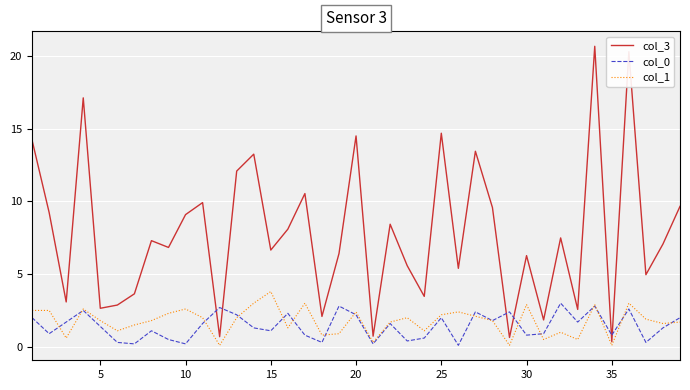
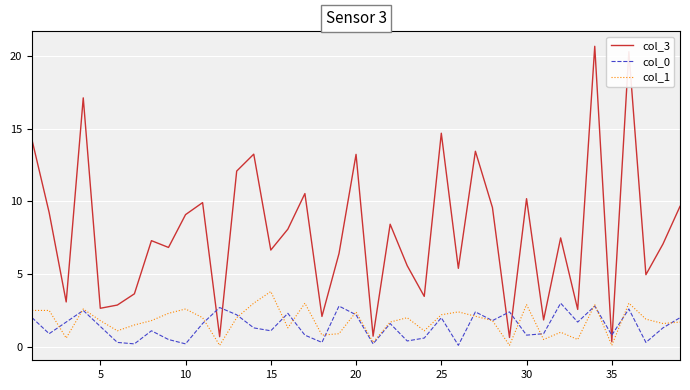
  {
    "col_3": {
      "5": 2.6,
      "10": 9.1,
      "15": 6.7,
-     "20": 14.5,
+     "20": 13.2,
      "25": 14.7,
-     "30": 6.3,
+     "30": 10.2,
      "35": 0.4
    },
    "col_0": {
      "5": 1.4,
      "10": 0.2,
      "15": 1.1,
      "20": 2.2,
      "25": 2.0,
      "30": 0.8,
      "35": 0.8
    },
    "col_1": {
      "5": 1.8,
      "10": 2.6,
      "15": 3.8,
      "20": 2.4,
      "25": 2.2,
      "30": 2.9,
      "35": 0.1
    }
  }
